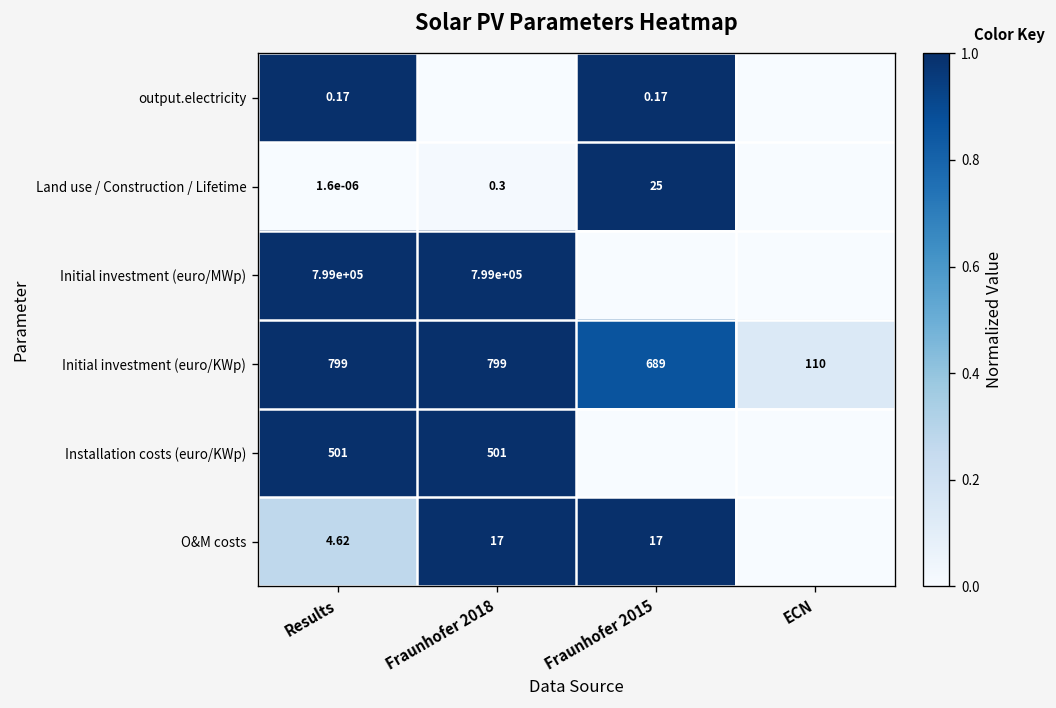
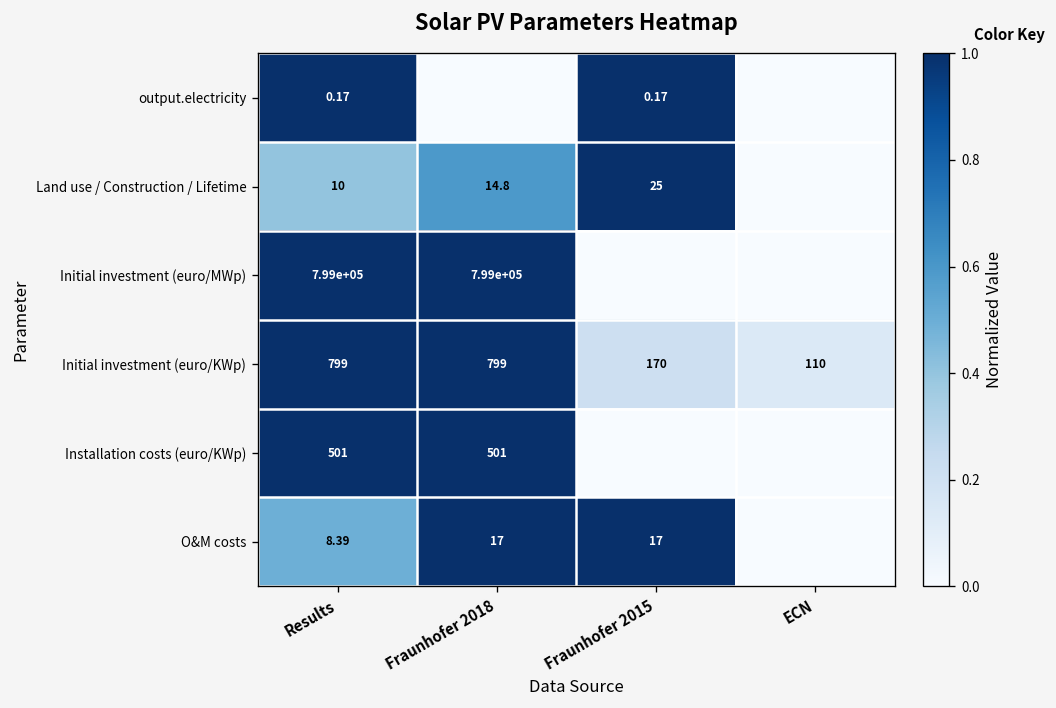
  {
    "output.electricity": {
      "Results": "0.17",
      "Fraunhofer 2015": "0.17"
    },
    "Land use / Construction / Lifetime": {
-     "Results": "1.6e-06",
-     "Fraunhofer 2018": "0.3",
+     "Results": "10",
+     "Fraunhofer 2018": "14.8",
      "Fraunhofer 2015": "25"
    },
    "Initial investment (euro/MWp)": {
      "Results": "7.99e+05",
      "Fraunhofer 2018": "7.99e+05"
    },
    "Initial investment (euro/KWp)": {
      "Results": "799",
      "Fraunhofer 2018": "799",
-     "Fraunhofer 2015": "689",
+     "Fraunhofer 2015": "170",
      "ECN": "110"
    },
    "Installation costs (euro/KWp)": {
      "Results": "501",
      "Fraunhofer 2018": "501"
    },
    "O&M costs": {
-     "Results": "4.62",
+     "Results": "8.39",
      "Fraunhofer 2018": "17",
      "Fraunhofer 2015": "17"
    }
  }
